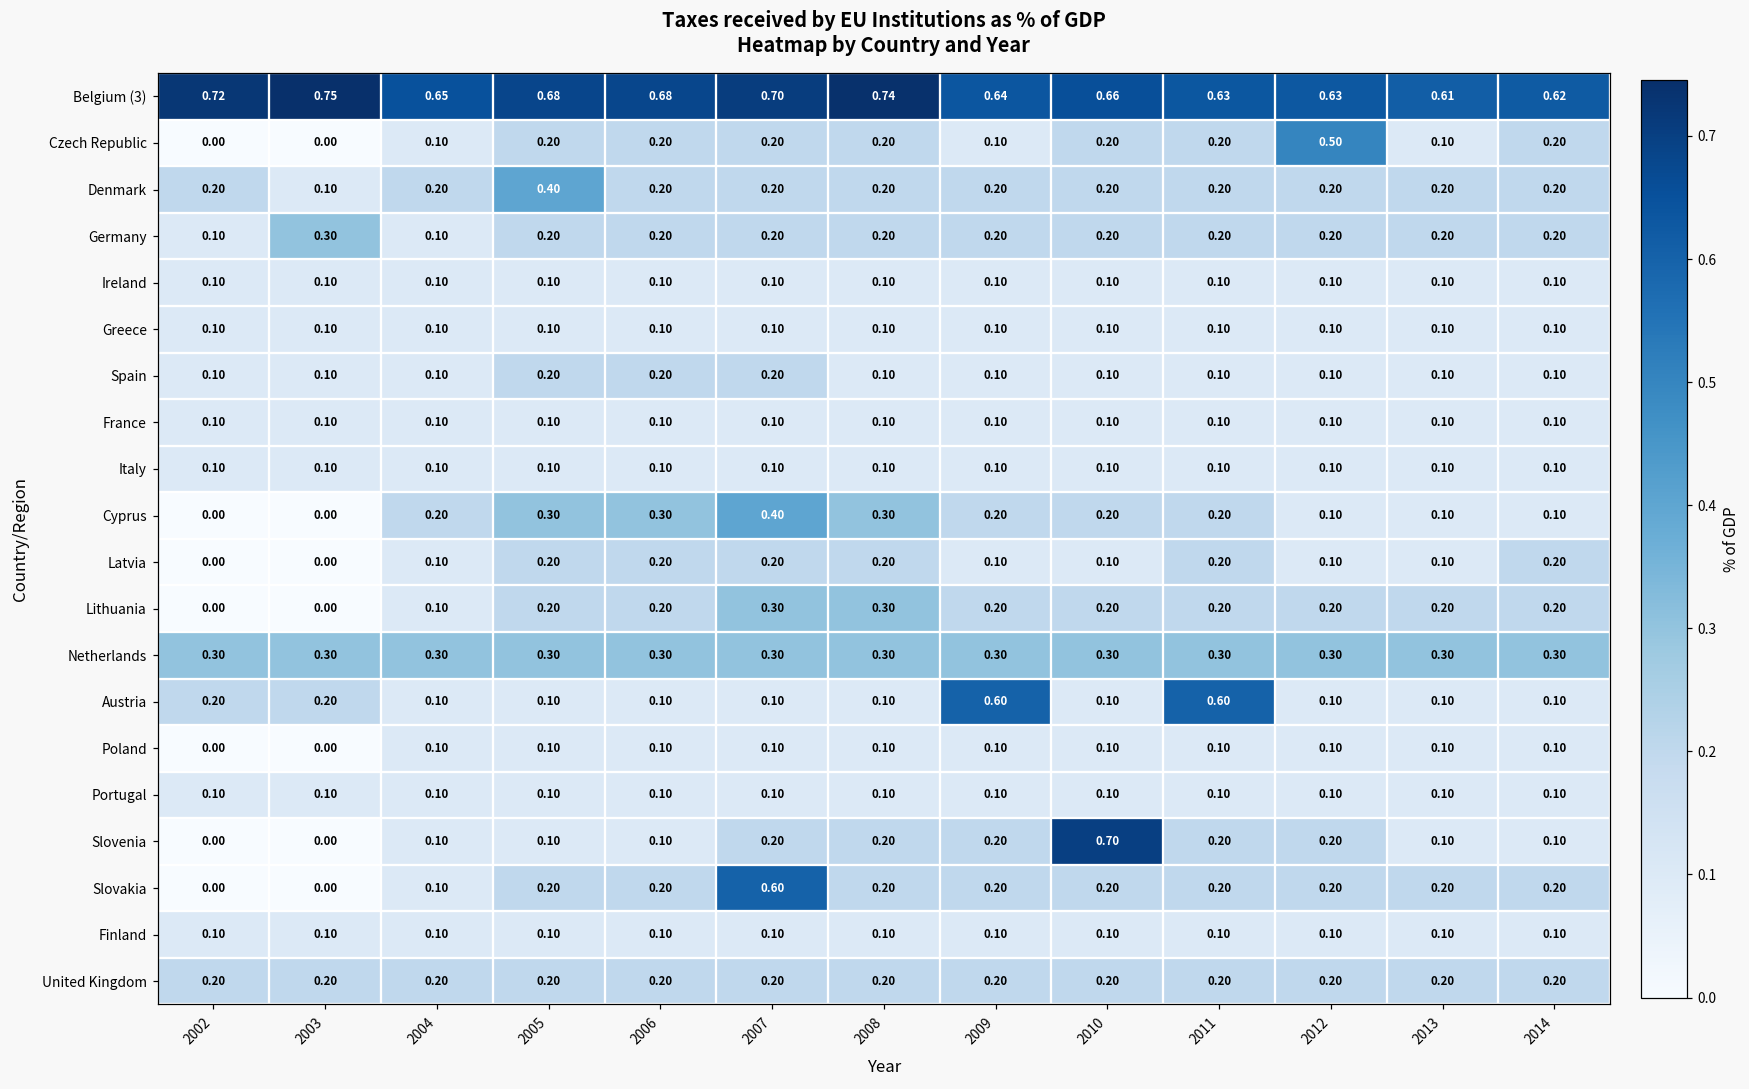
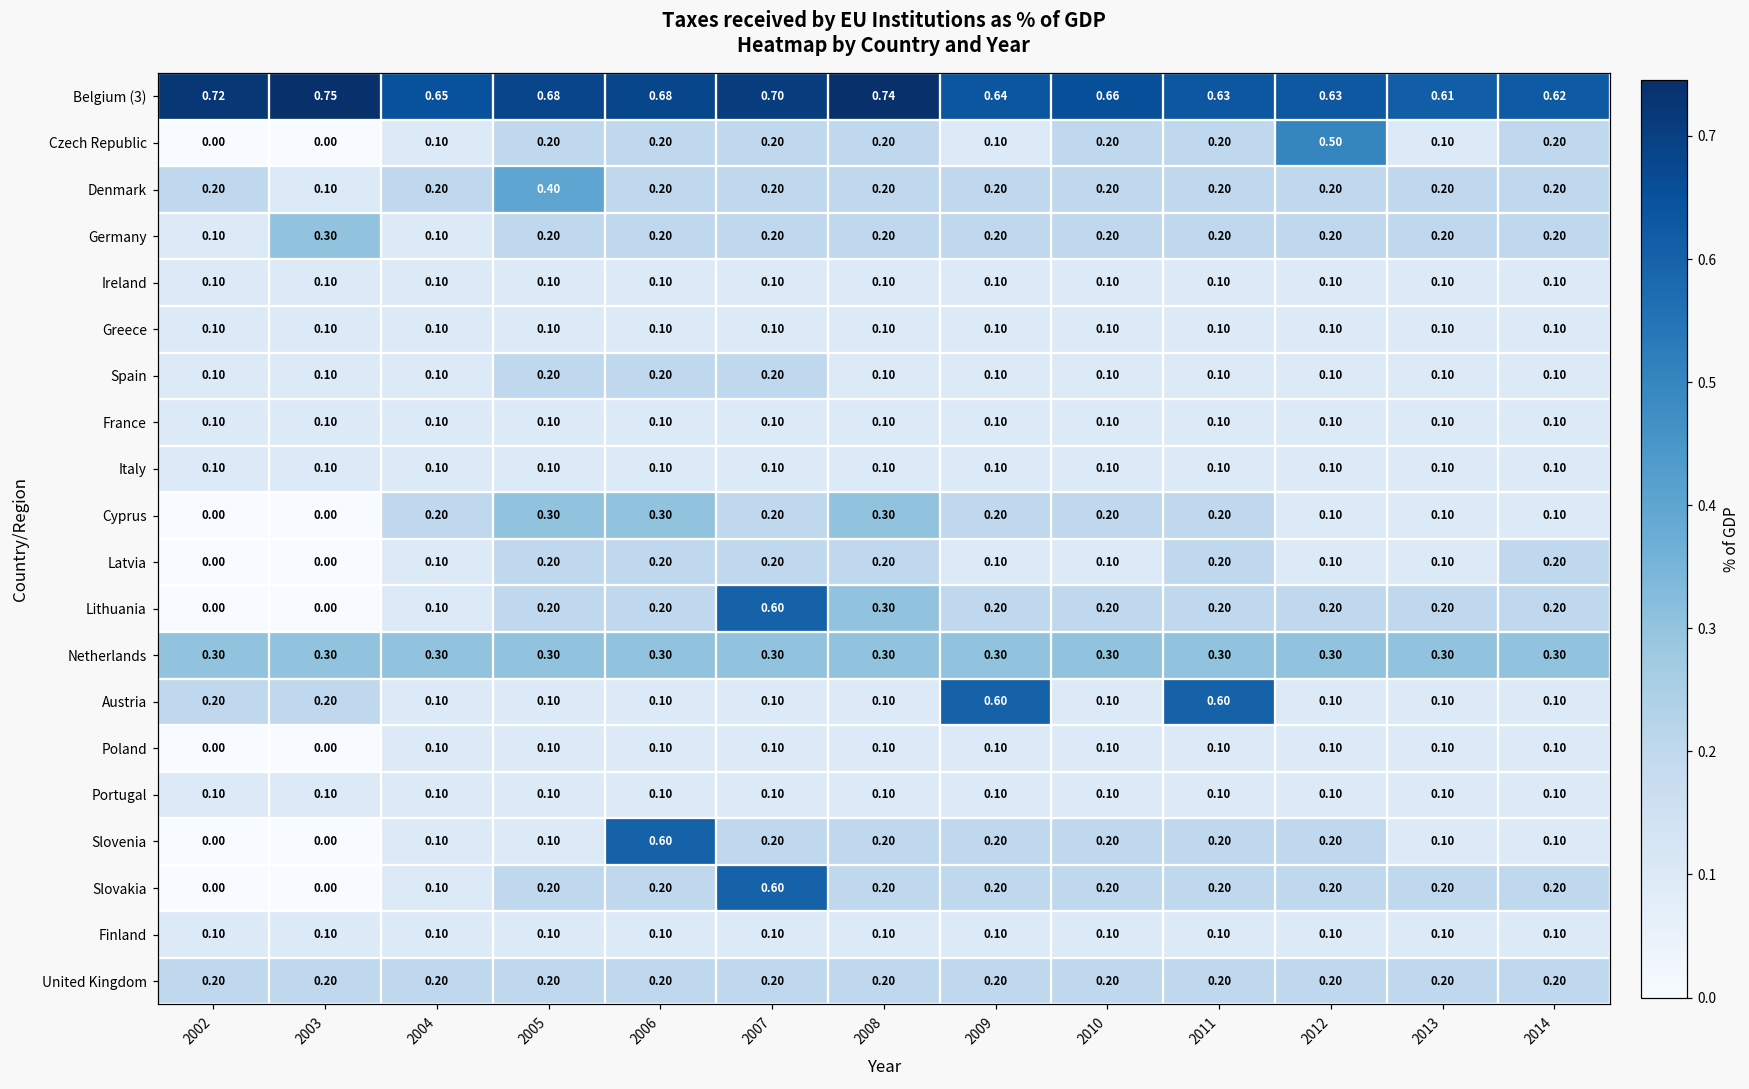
  {
    "Cyprus": {
      "2002": 0.00,
      "2003": 0.00,
      "2004": 0.20,
      "2005": 0.30,
      "2006": 0.30,
-     "2007": 0.40,
+     "2007": 0.20,
      "2008": 0.30,
      "2009": 0.20,
      "2010": 0.20,
      "2011": 0.20,
      "2012": 0.10,
      "2013": 0.10,
      "2014": 0.10
    },
    "Lithuania": {
      "2002": 0.00,
      "2003": 0.00,
      "2004": 0.10,
      "2005": 0.20,
      "2006": 0.20,
-     "2007": 0.30,
+     "2007": 0.60,
      "2008": 0.30,
      "2009": 0.20,
      "2010": 0.20,
      "2011": 0.20,
      "2012": 0.20,
      "2013": 0.20,
      "2014": 0.20
    },
    "Slovenia": {
      "2002": 0.00,
      "2003": 0.00,
      "2004": 0.10,
      "2005": 0.10,
-     "2006": 0.10,
+     "2006": 0.60,
      "2007": 0.20,
      "2008": 0.20,
      "2009": 0.20,
-     "2010": 0.70,
+     "2010": 0.20,
      "2011": 0.20,
      "2012": 0.20,
      "2013": 0.10,
      "2014": 0.10
    }
  }
